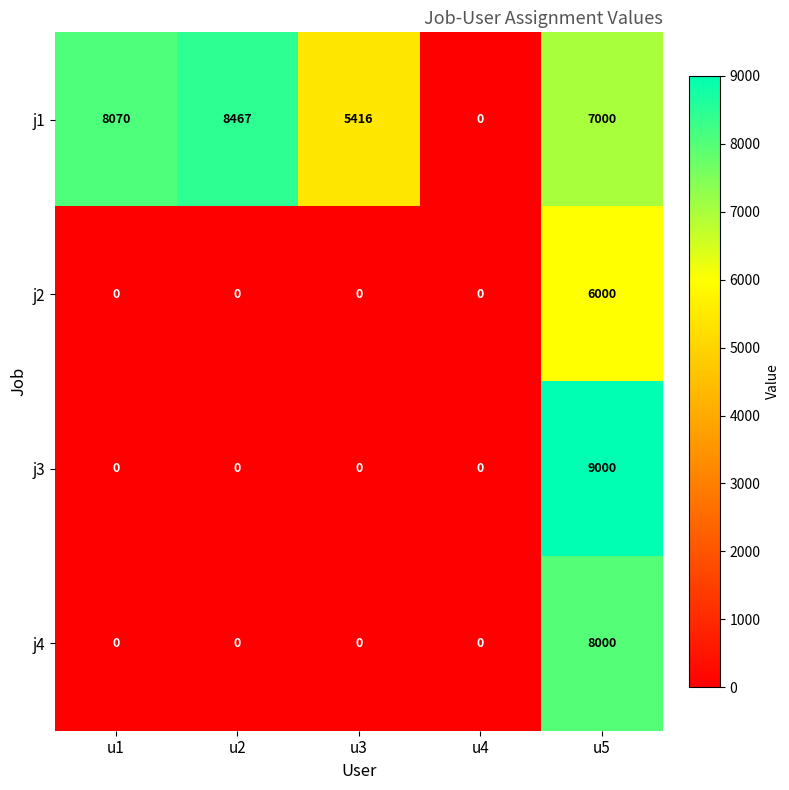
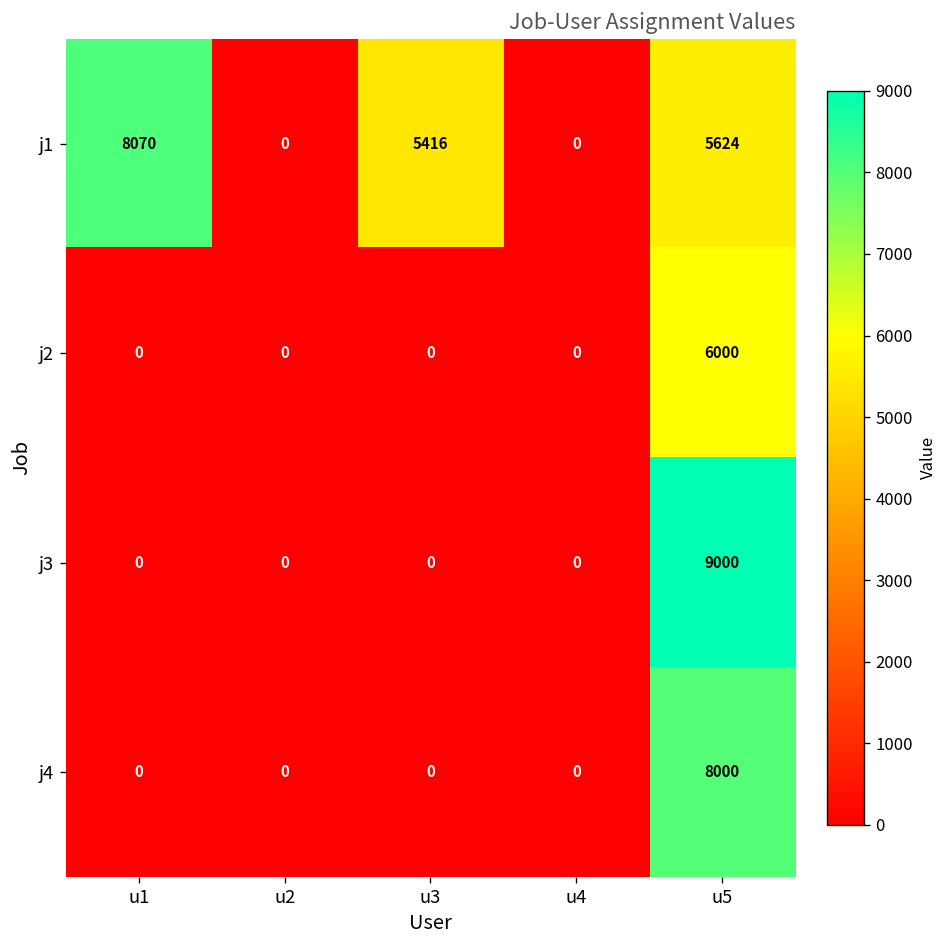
  {
    "j1": {
      "u1": 8070,
-     "u2": 8467,
+     "u2": 0,
      "u3": 5416,
      "u4": 0,
-     "u5": 7000
+     "u5": 5624
    },
    "j2": {
      "u1": 0,
      "u2": 0,
      "u3": 0,
      "u4": 0,
      "u5": 6000
    },
    "j3": {
      "u1": 0,
      "u2": 0,
      "u3": 0,
      "u4": 0,
      "u5": 9000
    },
    "j4": {
      "u1": 0,
      "u2": 0,
      "u3": 0,
      "u4": 0,
      "u5": 8000
    }
  }
